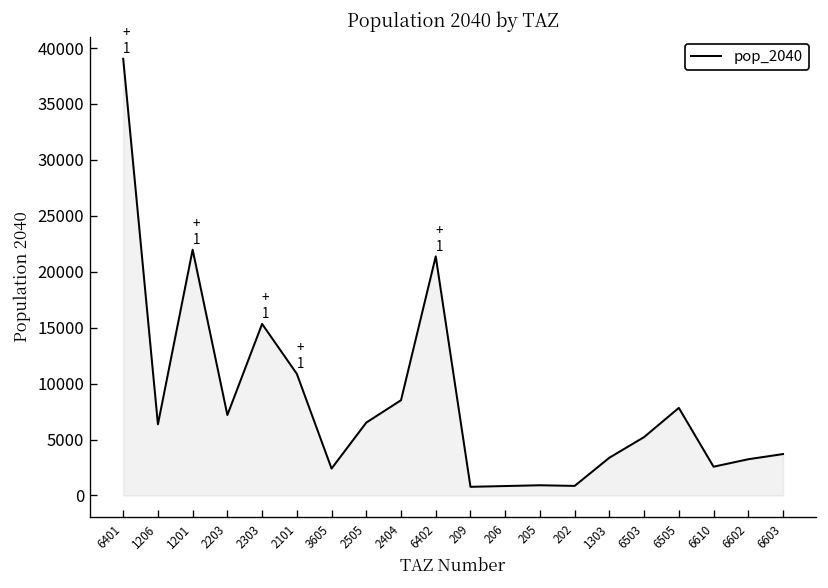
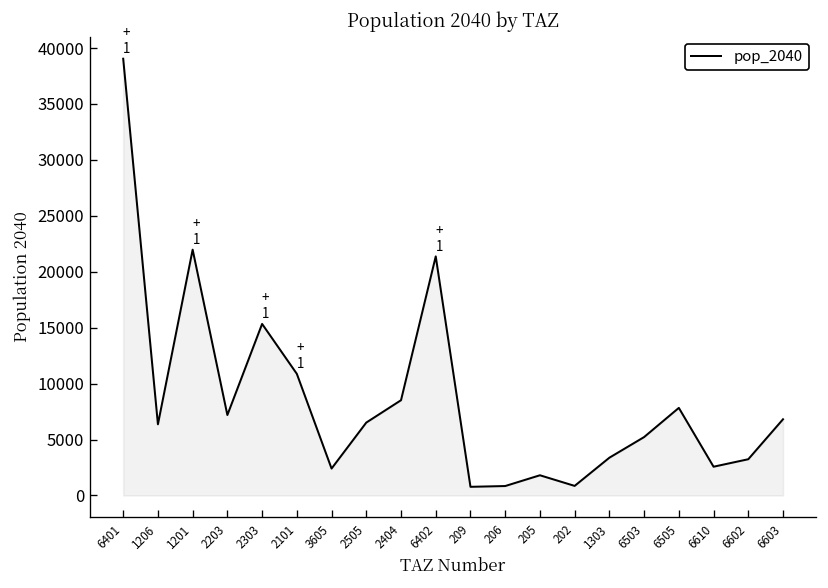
  {
    "1206": 6000,
    "2203": 7000,
    "3605": 2000,
    "2505": 7000,
    "2404": 9000,
    "209": 1000,
    "206": 1000,
-   "205": 1000,
+   "205": 2000,
    "202": 1000,
    "1303": 3000,
    "6503": 5000,
    "6505": 8000,
    "6610": 3000,
    "6602": 3000,
-   "6603": 4000
+   "6603": 7000
  }
